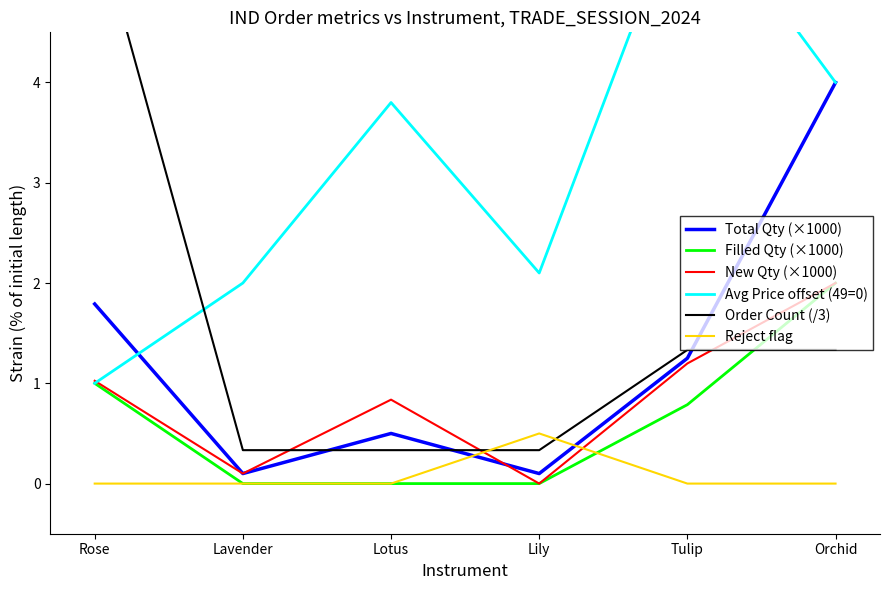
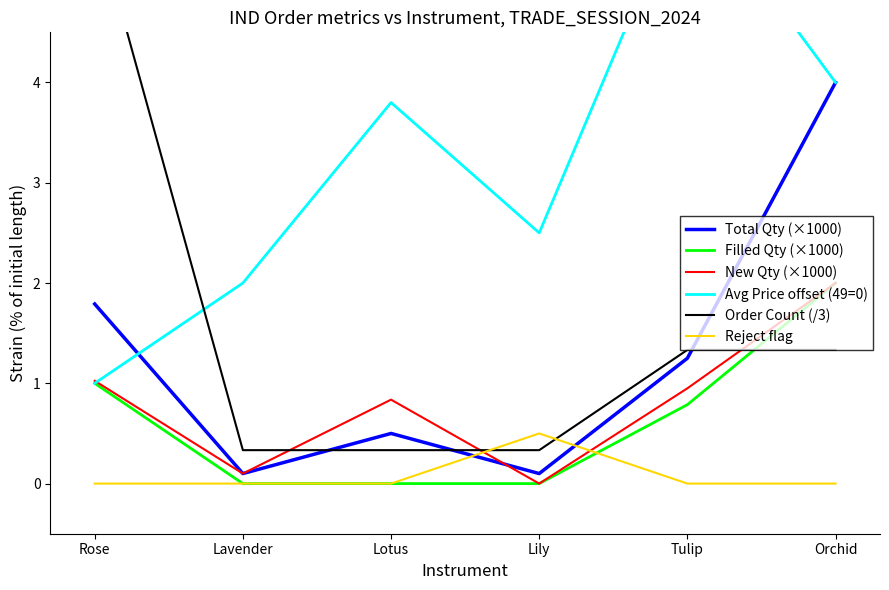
  {
    "Total Qty (×1000)": {
      "Rose": 1.79,
      "Lotus": 0.50,
      "Lily": 0.10,
      "Tulip": 1.25
    },
    "Filled Qty (×1000)": {
      "Tulip": 0.79
    },
    "New Qty (×1000)": {
      "Lotus": 0.84,
-     "Tulip": 1.20
+     "Tulip": 0.95
    },
    "Avg Price offset (49=0)": {
      "Lavender": 2.00,
      "Lotus": 3.80,
-     "Lily": 2.10
+     "Lily": 2.50
    },
    "Order Count (/3)": {
      "Lavender": 0.33,
      "Lotus": 0.33,
      "Lily": 0.33,
      "Tulip": 1.33,
      "Orchid": 1.33
    },
    "Reject flag": {
      "Rose": 0.00,
      "Lily": 0.50,
      "Tulip": 0.00,
      "Orchid": 0.00
    }
  }
